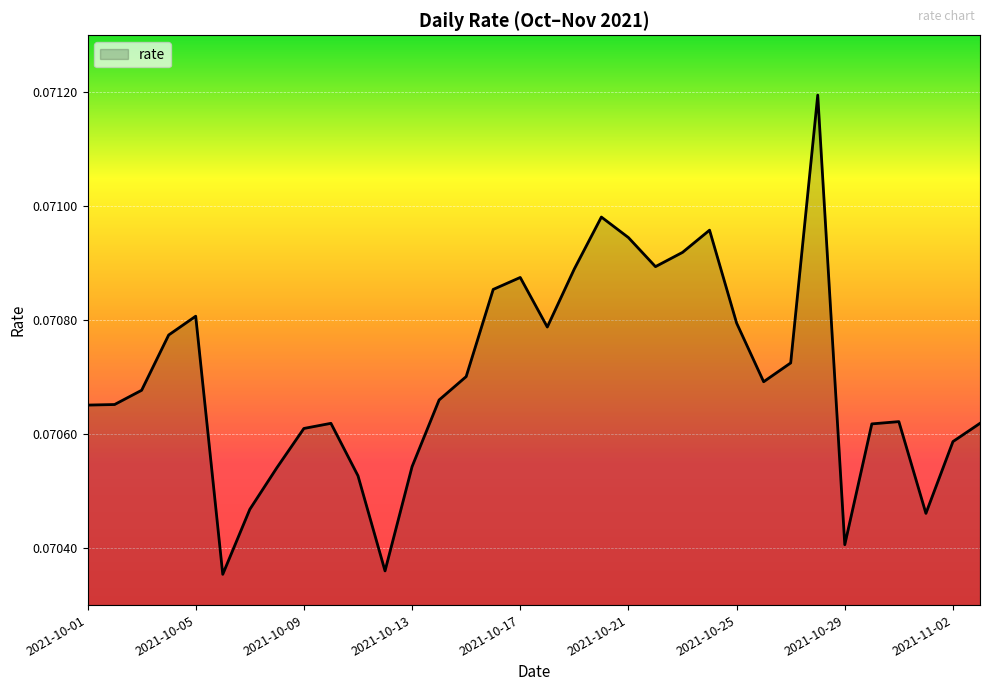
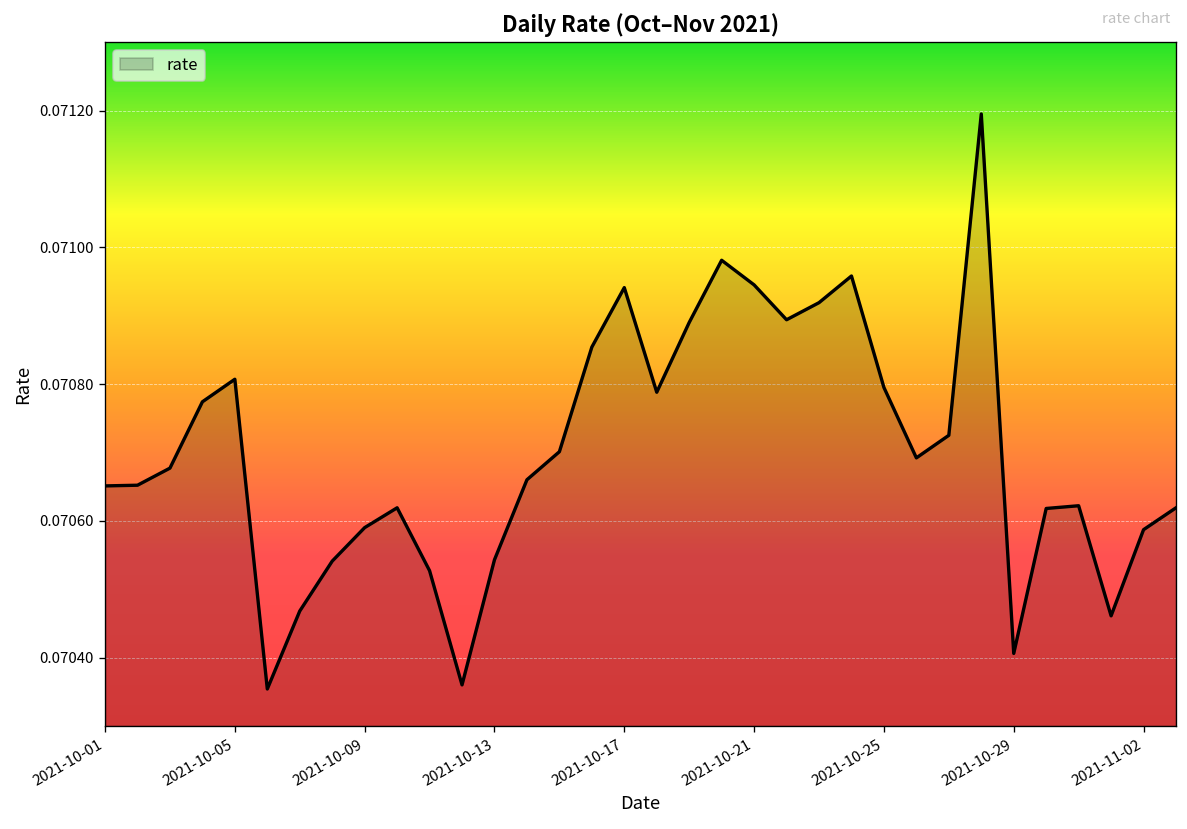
  {
    "2021-10-01": 0.07065,
    "2021-10-05": 0.07081,
-   "2021-10-09": 0.07061,
+   "2021-10-09": 0.07059,
    "2021-10-13": 0.07054,
-   "2021-10-17": 0.07088,
+   "2021-10-17": 0.07094,
    "2021-10-21": 0.07095,
    "2021-10-25": 0.07080,
    "2021-10-29": 0.07041,
    "2021-11-02": 0.07059
  }
